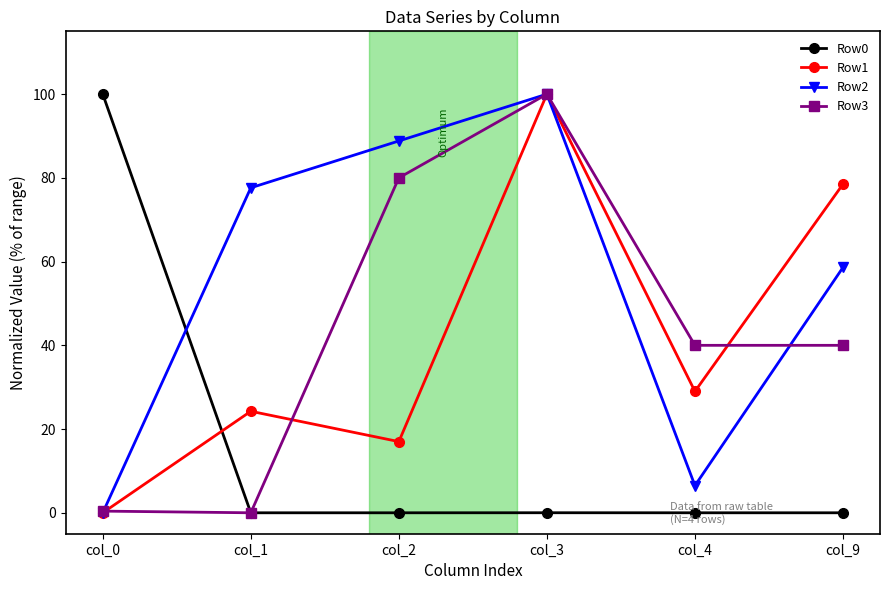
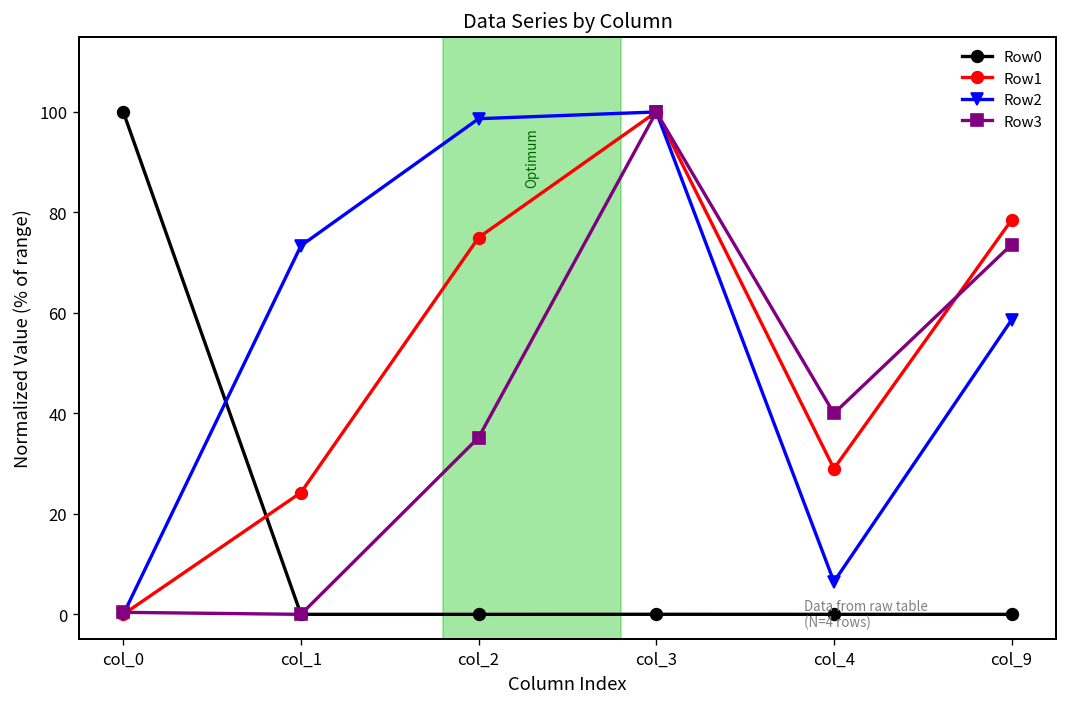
  {
    "Row0": {
      "col_0": 100,
      "col_2": 0,
      "col_3": 0,
      "col_4": 0,
      "col_9": 0
    },
    "Row1": {
      "col_1": 24,
-     "col_2": 17,
+     "col_2": 75,
      "col_4": 29,
      "col_9": 79
    },
    "Row2": {
-     "col_1": 78,
-     "col_2": 89,
+     "col_1": 73,
+     "col_2": 99,
      "col_4": 6,
      "col_9": 59
    },
    "Row3": {
-     "col_2": 80,
+     "col_2": 35,
      "col_4": 40,
-     "col_9": 40
+     "col_9": 74
    }
  }
